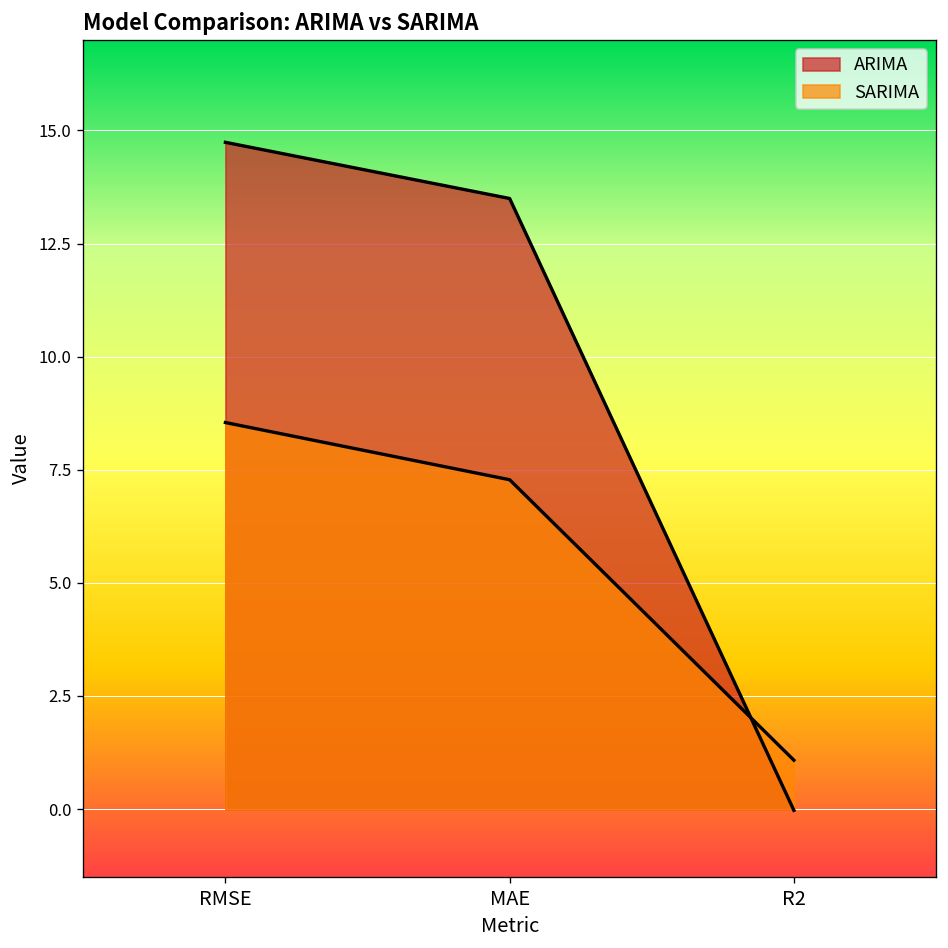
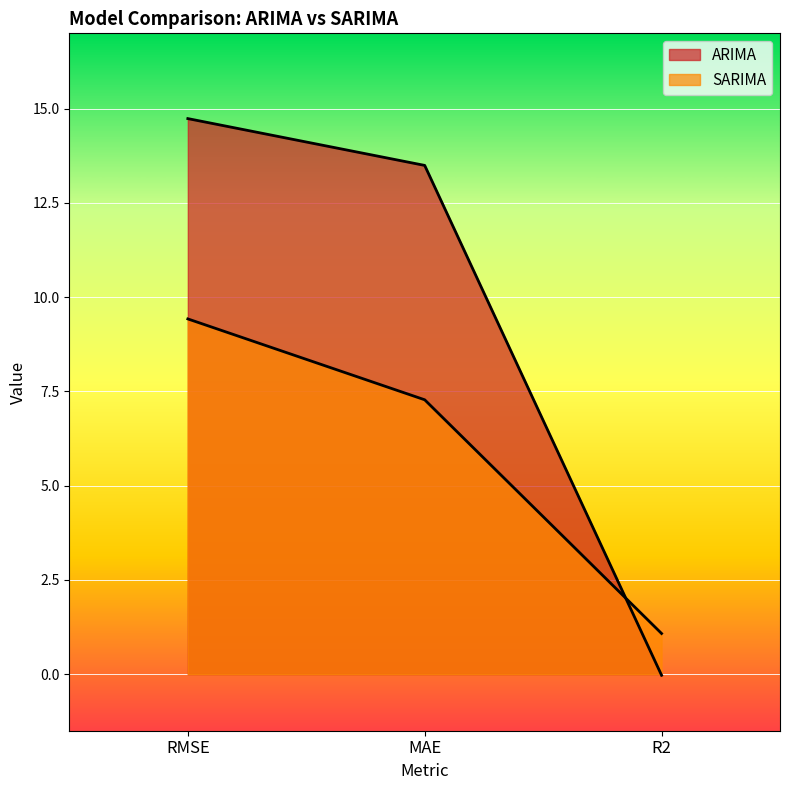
  {
    "SARIMA": {
-     "RMSE": 8.5,
+     "RMSE": 9.4,
      "MAE": 7.3,
      "R2": 1.1
    }
  }
